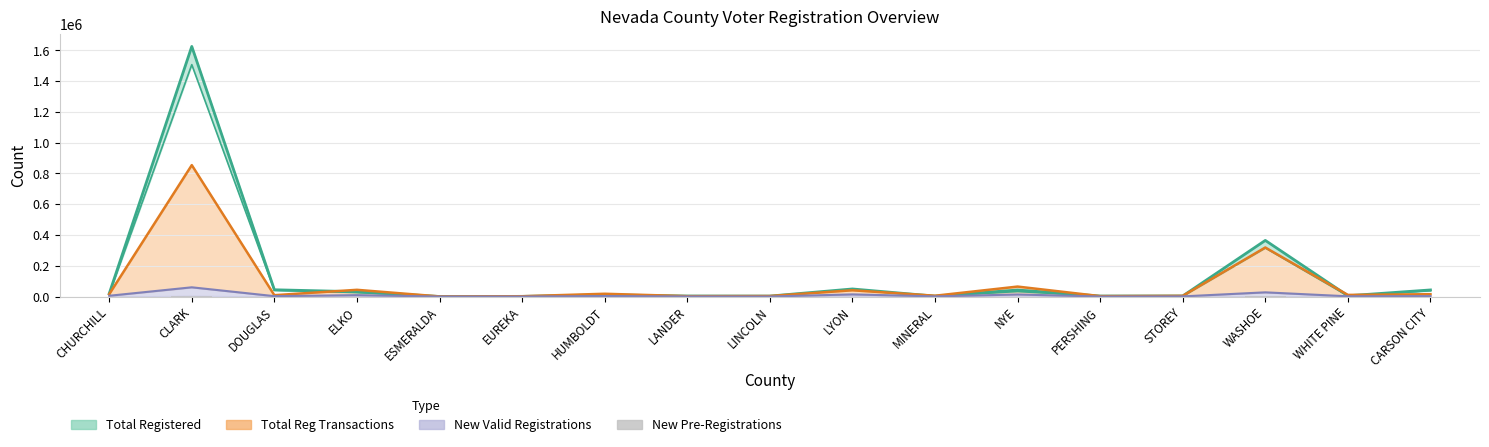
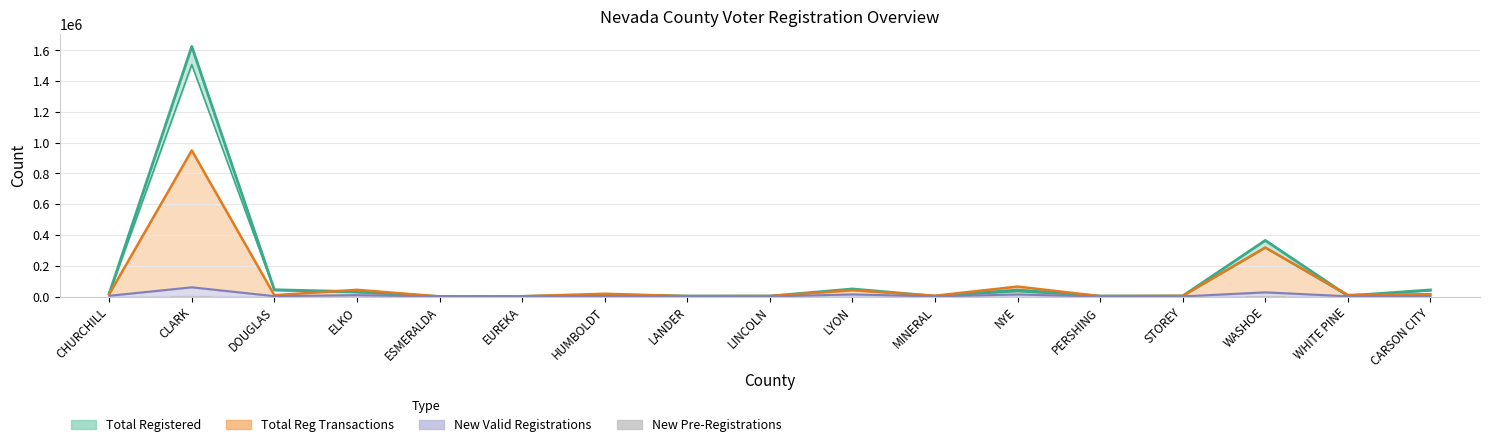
  {
    "Total Reg Transactions": {
-     "CLARK": 850000,
+     "CLARK": 950000,
      "NYE": 60000
    }
  }
